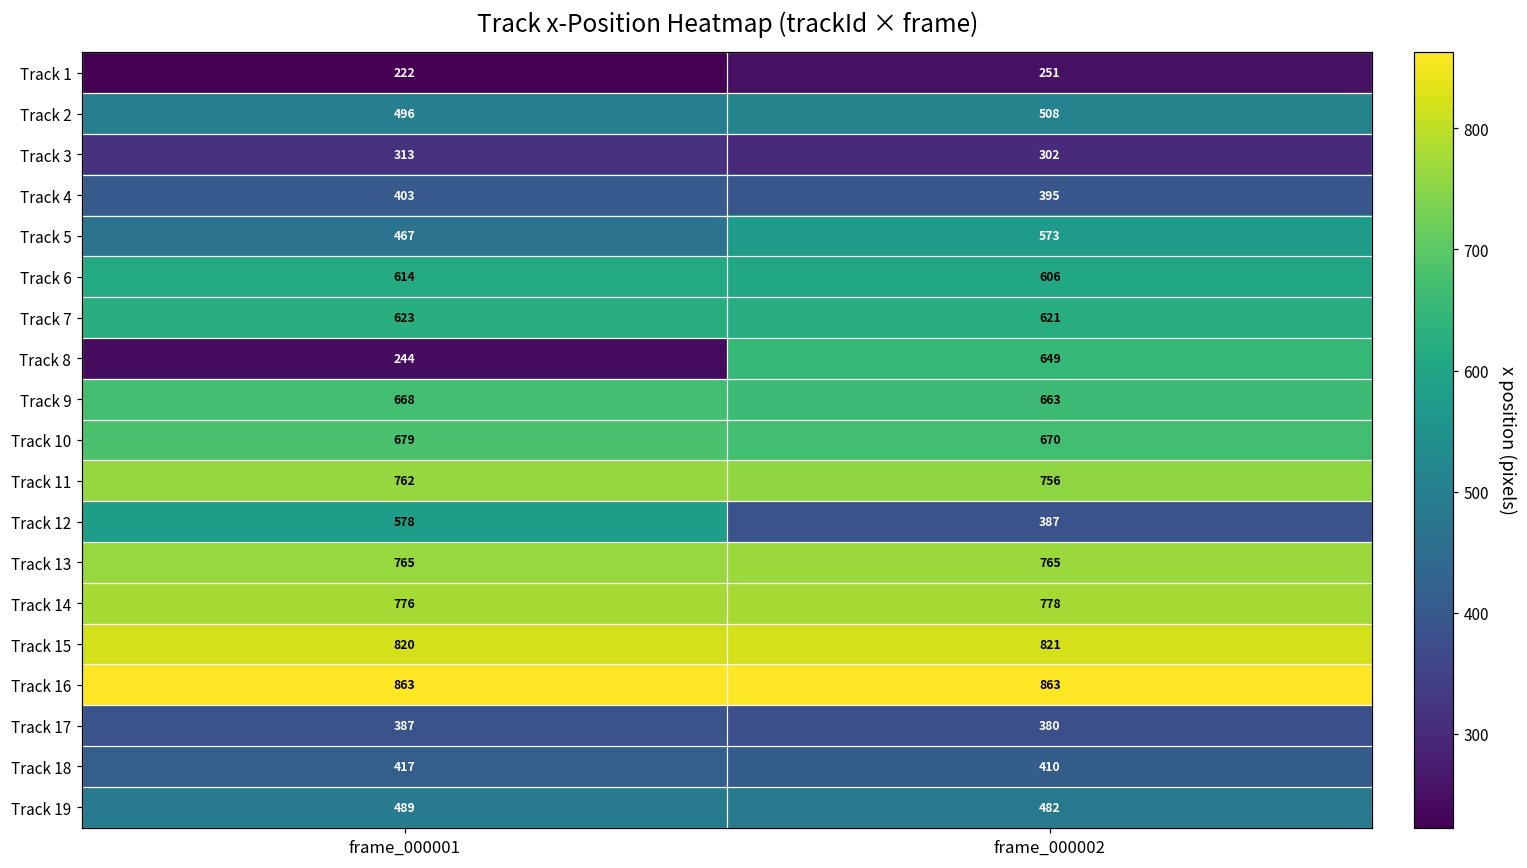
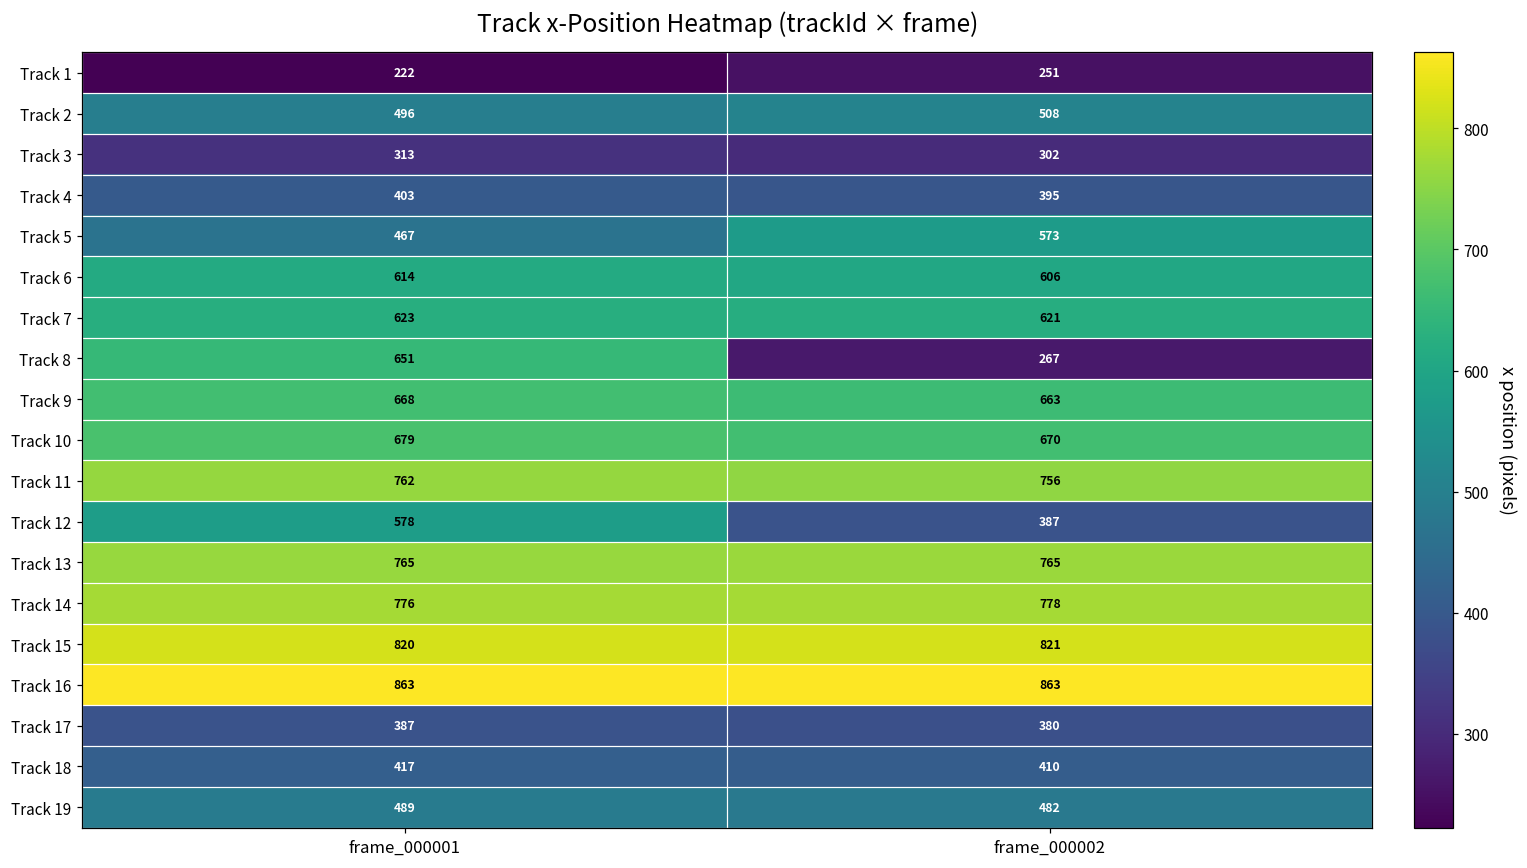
  {
    "Track 1": {
      "frame_000001": 222,
      "frame_000002": 251
    },
    "Track 2": {
      "frame_000001": 496,
      "frame_000002": 508
    },
    "Track 3": {
      "frame_000001": 313,
      "frame_000002": 302
    },
    "Track 4": {
      "frame_000001": 403,
      "frame_000002": 395
    },
    "Track 5": {
      "frame_000001": 467,
      "frame_000002": 573
    },
    "Track 6": {
      "frame_000001": 614,
      "frame_000002": 606
    },
    "Track 7": {
      "frame_000001": 623,
      "frame_000002": 621
    },
    "Track 8": {
-     "frame_000001": 244,
-     "frame_000002": 649
+     "frame_000001": 651,
+     "frame_000002": 267
    },
    "Track 9": {
      "frame_000001": 668,
      "frame_000002": 663
    },
    "Track 10": {
      "frame_000001": 679,
      "frame_000002": 670
    },
    "Track 11": {
      "frame_000001": 762,
      "frame_000002": 756
    },
    "Track 12": {
      "frame_000001": 578,
      "frame_000002": 387
    },
    "Track 13": {
      "frame_000001": 765,
      "frame_000002": 765
    },
    "Track 14": {
      "frame_000001": 776,
      "frame_000002": 778
    },
    "Track 15": {
      "frame_000001": 820,
      "frame_000002": 821
    },
    "Track 16": {
      "frame_000001": 863,
      "frame_000002": 863
    },
    "Track 17": {
      "frame_000001": 387,
      "frame_000002": 380
    },
    "Track 18": {
      "frame_000001": 417,
      "frame_000002": 410
    },
    "Track 19": {
      "frame_000001": 489,
      "frame_000002": 482
    }
  }
